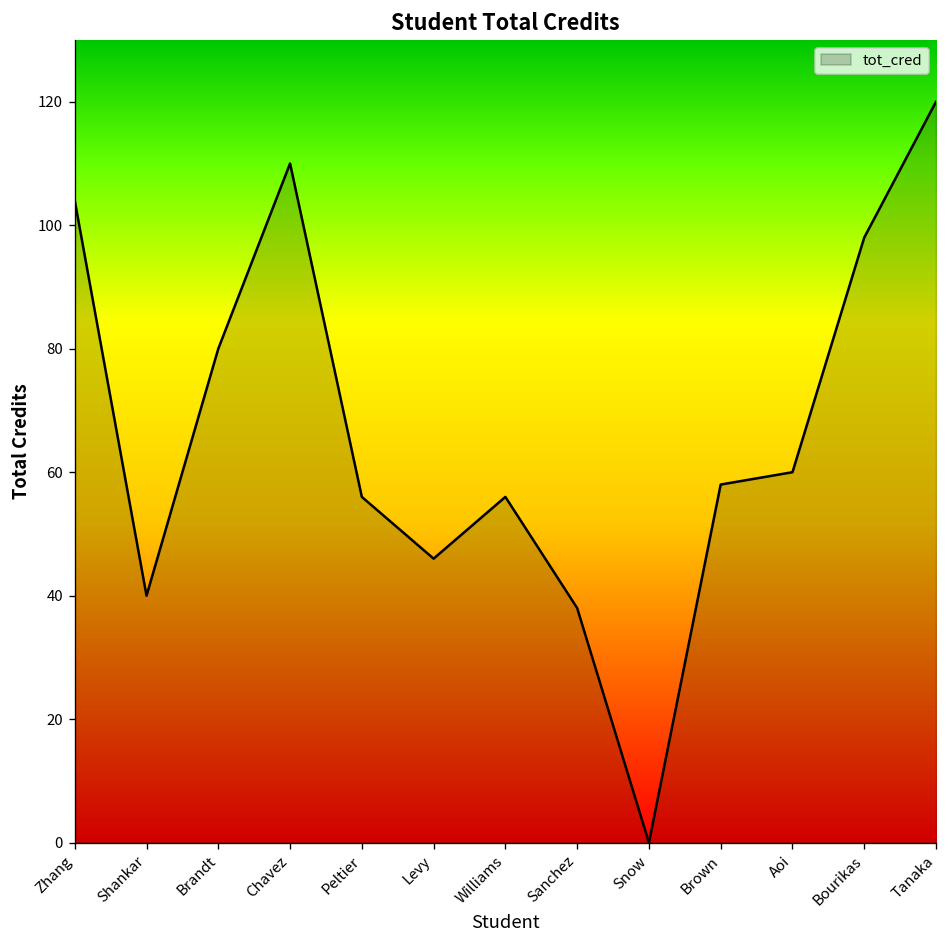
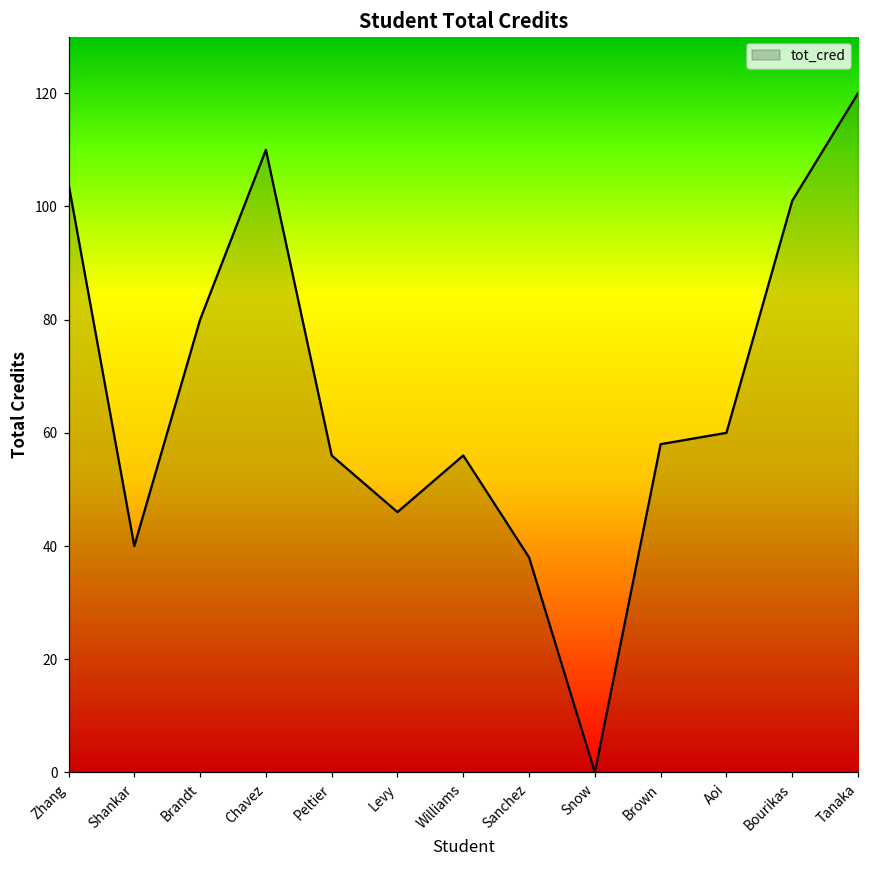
  {
    "Zhang": 104,
    "Shankar": 40,
    "Brandt": 80,
    "Chavez": 110,
    "Peltier": 56,
    "Levy": 46,
    "Williams": 56,
    "Sanchez": 38,
    "Snow": 0,
    "Brown": 58,
    "Aoi": 60,
-   "Bourikas": 98,
+   "Bourikas": 101,
    "Tanaka": 120
  }
